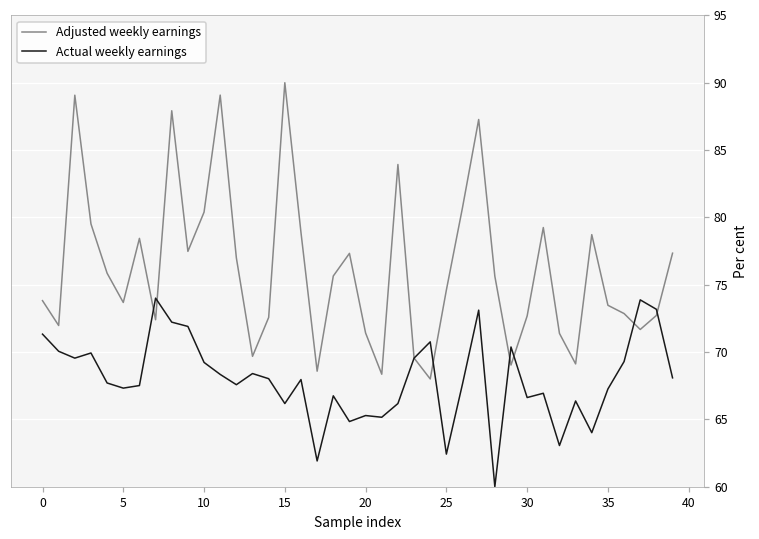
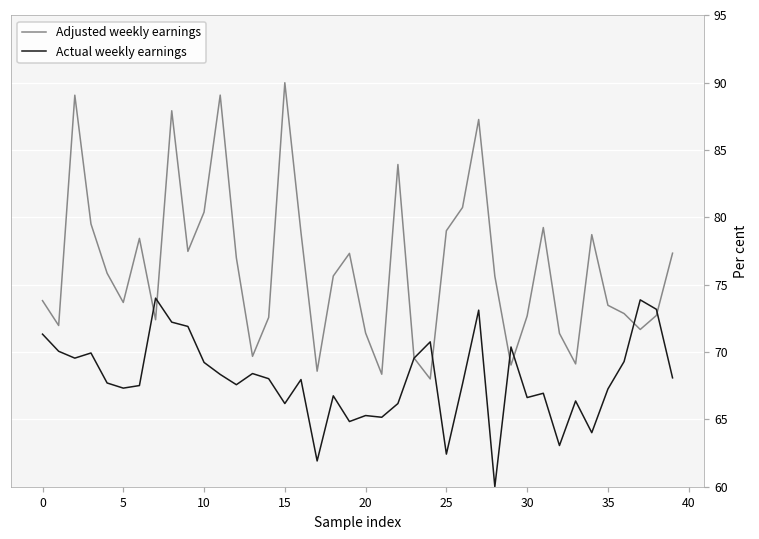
  {
    "Adjusted weekly earnings": {
      "0": 73.8,
      "5": 73.7,
      "10": 80.4,
      "15": 90.0,
      "20": 71.4,
-     "25": 74.6,
+     "25": 79.0,
      "30": 72.7,
      "35": 73.5
    },
    "Actual weekly earnings": {
      "0": 71.3,
      "5": 67.3,
      "10": 69.2,
      "15": 66.2,
      "20": 65.3,
      "25": 62.4,
      "30": 66.6,
      "35": 67.3
    }
  }
